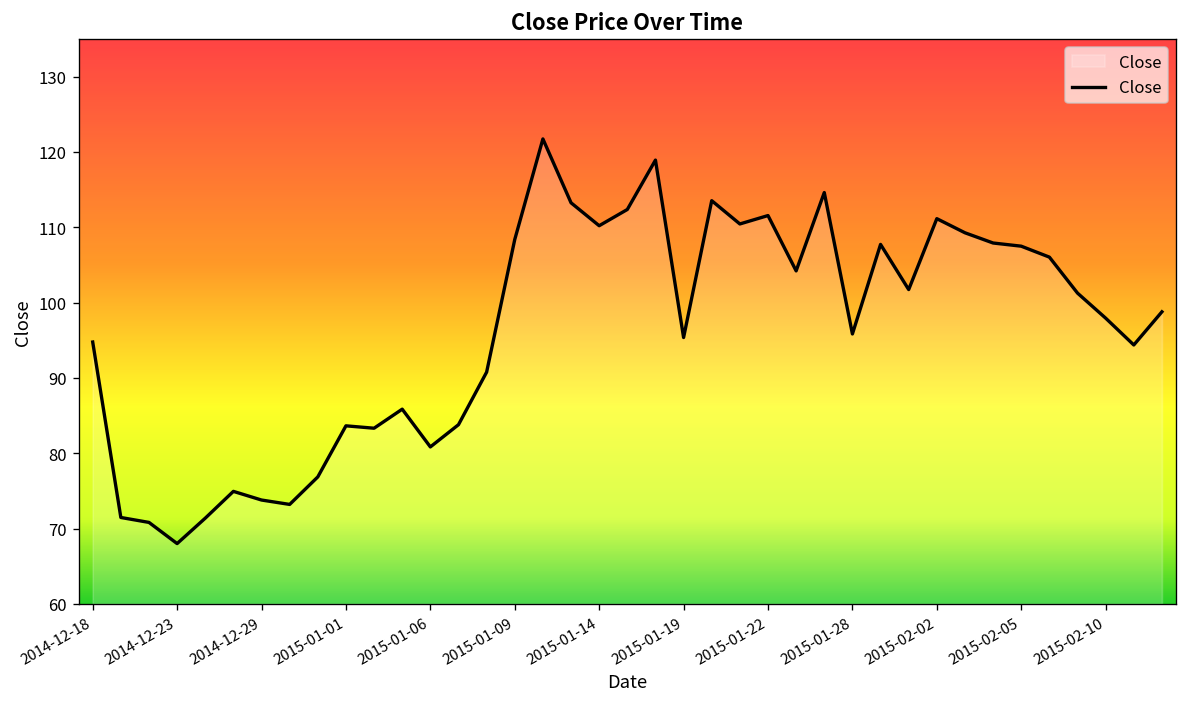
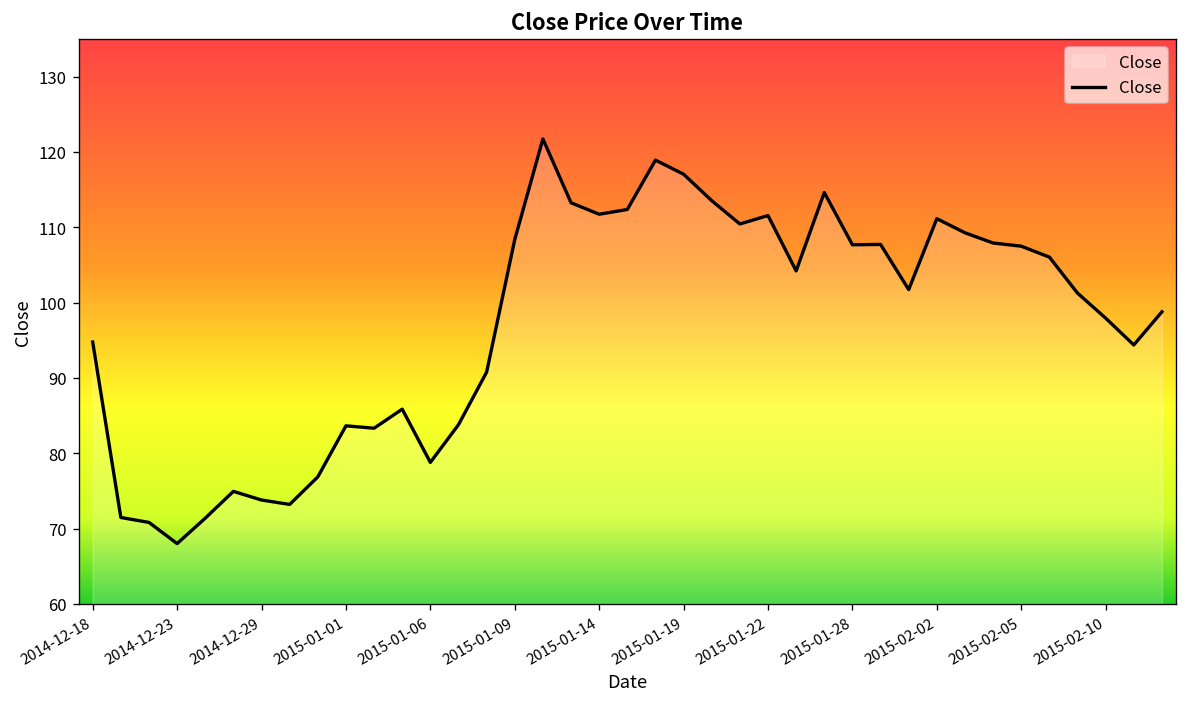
  {
    "2014-12-18": 95,
    "2014-12-23": 68,
    "2014-12-29": 74,
    "2015-01-01": 84,
-   "2015-01-06": 81,
+   "2015-01-06": 79,
    "2015-01-09": 108,
-   "2015-01-14": 110,
-   "2015-01-19": 95,
+   "2015-01-14": 112,
+   "2015-01-19": 117,
    "2015-01-22": 112,
-   "2015-01-28": 96,
+   "2015-01-28": 108,
    "2015-02-02": 111,
    "2015-02-05": 107,
    "2015-02-10": 98
  }
